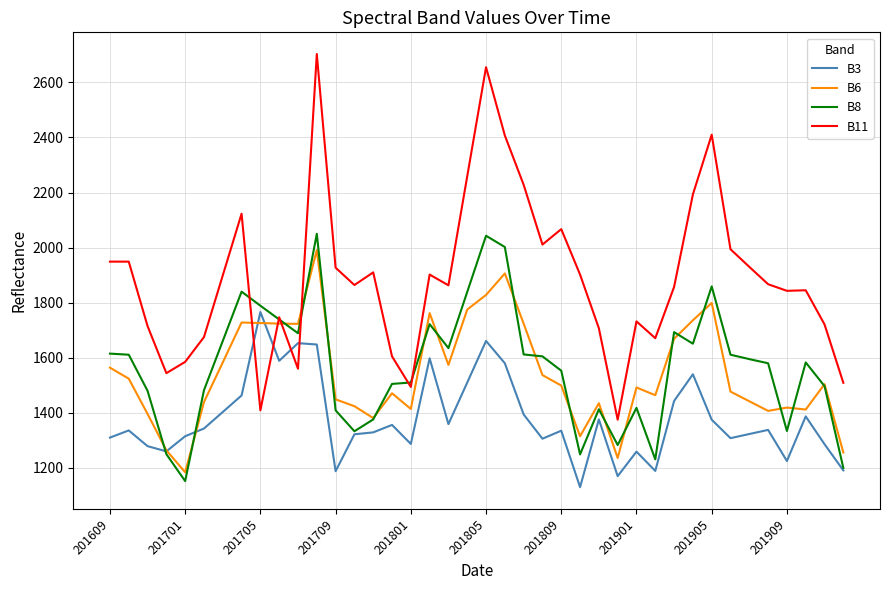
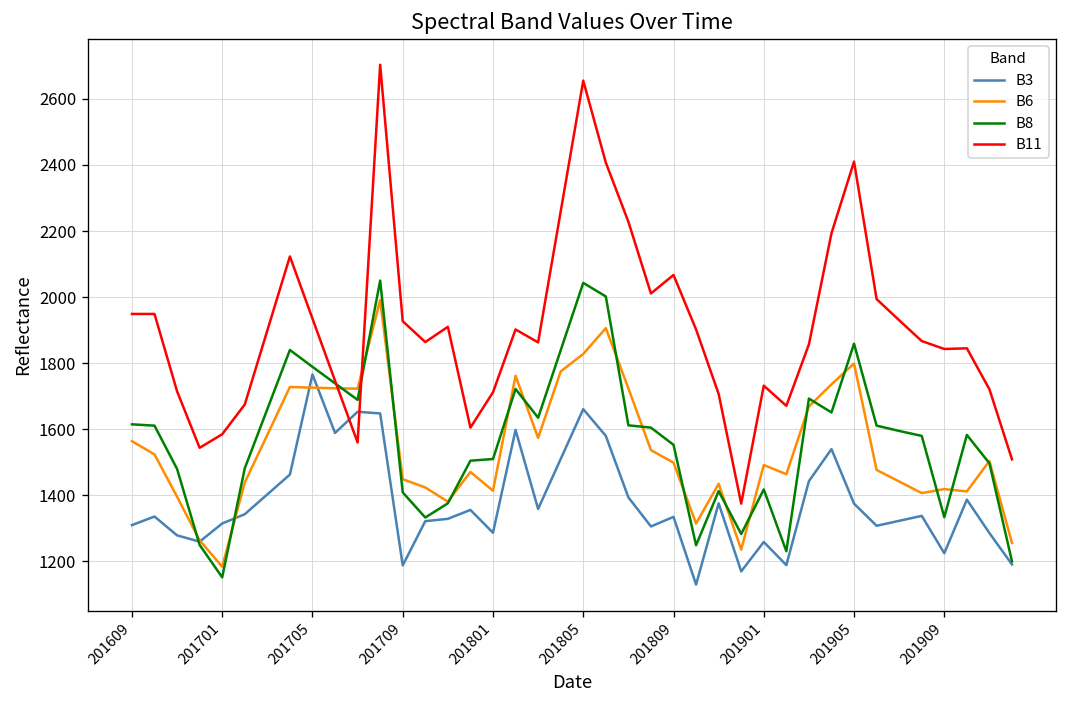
  {
    "B3": {
      "201609": 1310,
      "201701": 1320,
      "201705": 1770,
      "201709": 1190,
      "201801": 1290,
      "201805": 1660,
      "201809": 1340,
      "201901": 1260,
      "201905": 1380,
      "201909": 1230
    },
    "B6": {
      "201609": 1560,
      "201701": 1180,
      "201705": 1730,
      "201709": 1450,
      "201801": 1410,
      "201805": 1830,
      "201809": 1500,
      "201901": 1490,
      "201905": 1800,
      "201909": 1420
    },
    "B8": {
      "201609": 1620,
      "201701": 1150,
      "201705": 1790,
      "201709": 1410,
      "201801": 1510,
      "201805": 2040,
      "201809": 1550,
      "201901": 1420,
      "201905": 1860,
      "201909": 1330
    },
    "B11": {
      "201609": 1950,
      "201701": 1590,
-     "201705": 1410,
+     "201705": 1940,
      "201709": 1930,
-     "201801": 1490,
+     "201801": 1710,
      "201805": 2660,
      "201809": 2070,
      "201901": 1730,
      "201905": 2410,
      "201909": 1840
    }
  }
